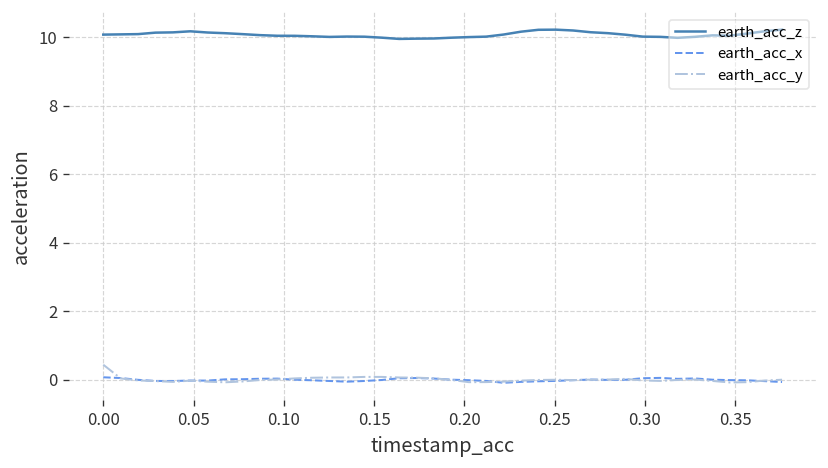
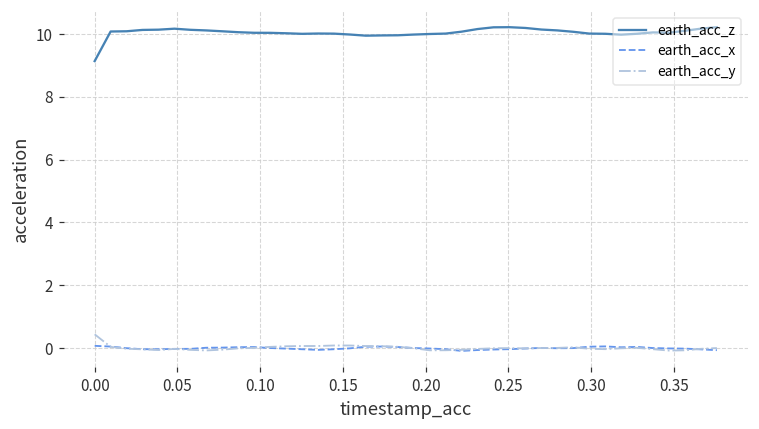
  {
    "earth_acc_z": {
-     "0.00": 10.1
+     "0.00": 9.1
    },
    "earth_acc_x": {
      "0.00": 0.1
    },
    "earth_acc_y": {
      "0.00": 0.4
    }
  }
